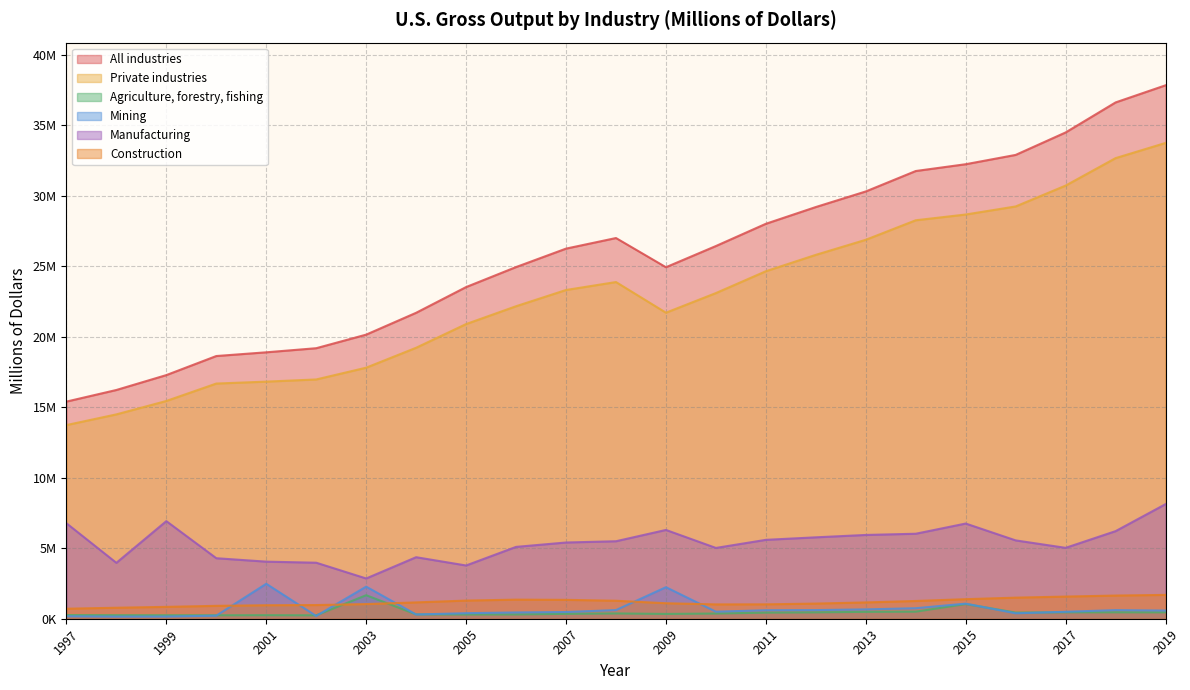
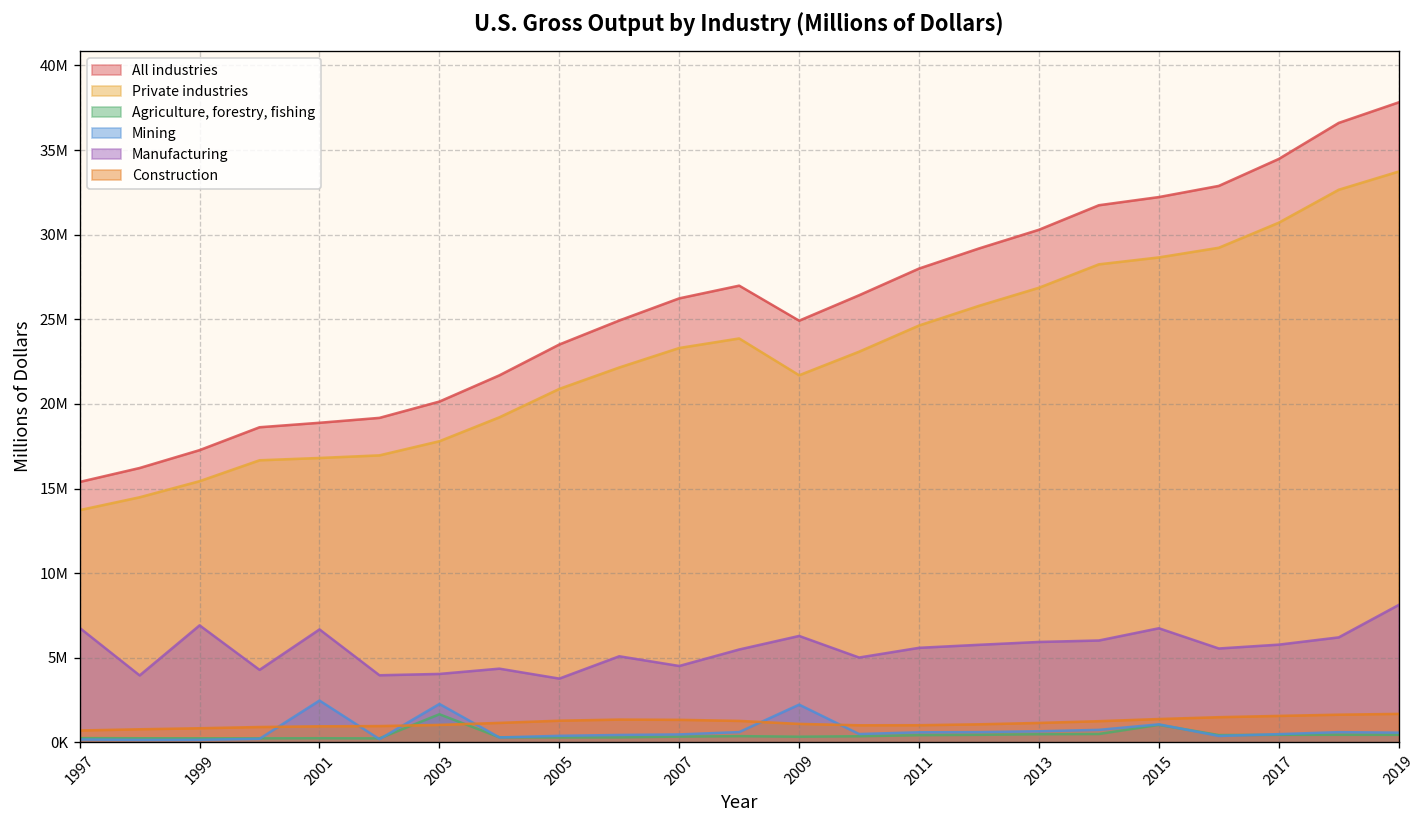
  {
    "Agriculture, forestry, fishing": {
      "2001": 300000,
      "2003": 1700000,
      "2009": 300000
    },
    "Mining": {
      "2001": 2500000,
      "2003": 2300000,
      "2009": 2200000
    },
    "Manufacturing": {
      "1997": 6800000,
      "1999": 6900000,
-     "2001": 4000000,
-     "2003": 2900000,
+     "2001": 6700000,
+     "2003": 4100000,
      "2005": 3800000,
-     "2007": 5400000,
+     "2007": 4500000,
      "2009": 6300000,
      "2011": 5600000,
      "2013": 5900000,
      "2015": 6700000,
-     "2017": 5000000,
+     "2017": 5800000,
      "2019": 8100000
    }
  }
